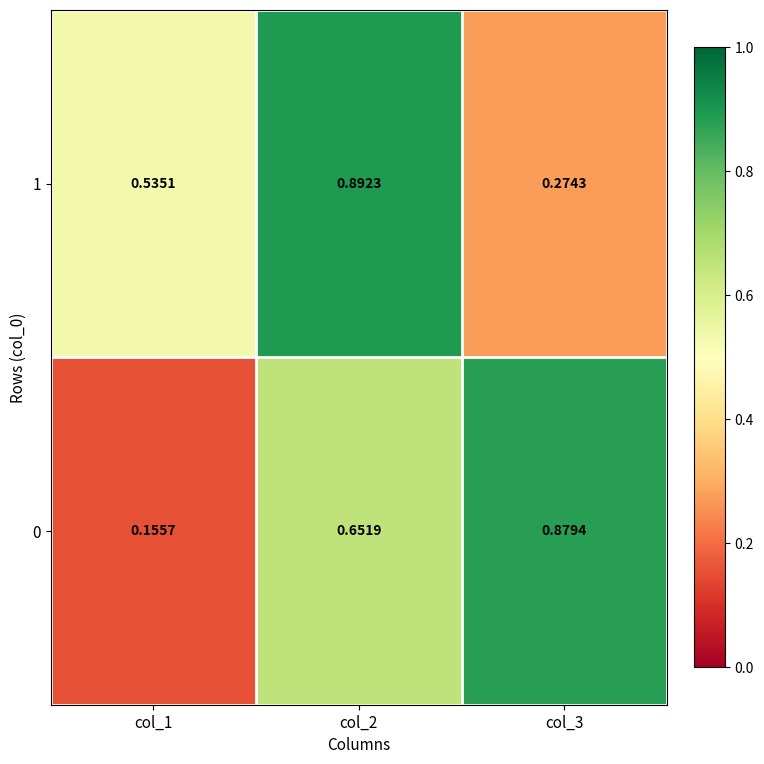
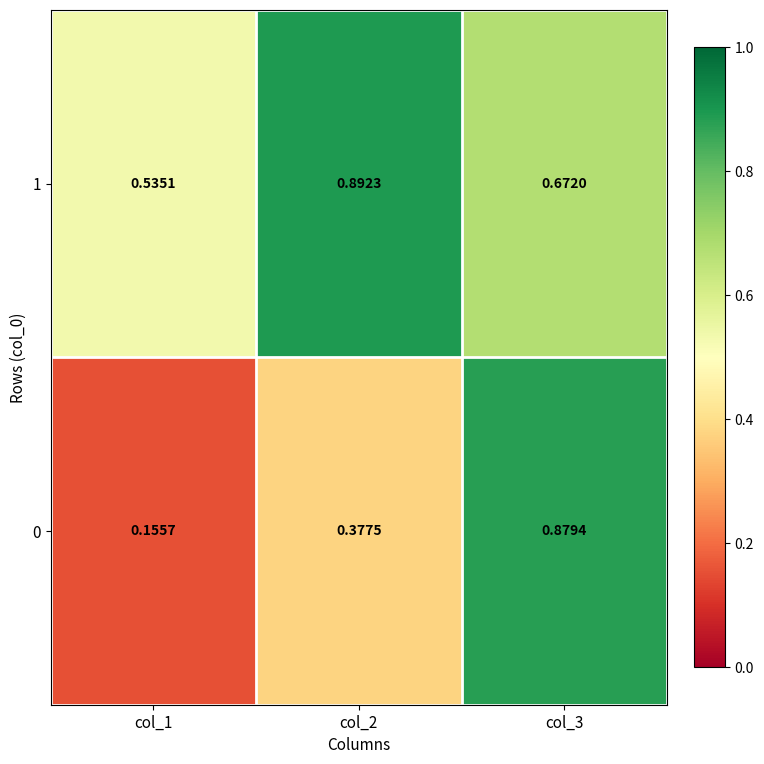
  {
    "1": {
      "col_1": 0.5351,
      "col_2": 0.8923,
-     "col_3": 0.2743
+     "col_3": 0.6720
    },
    "0": {
      "col_1": 0.1557,
-     "col_2": 0.6519,
+     "col_2": 0.3775,
      "col_3": 0.8794
    }
  }
